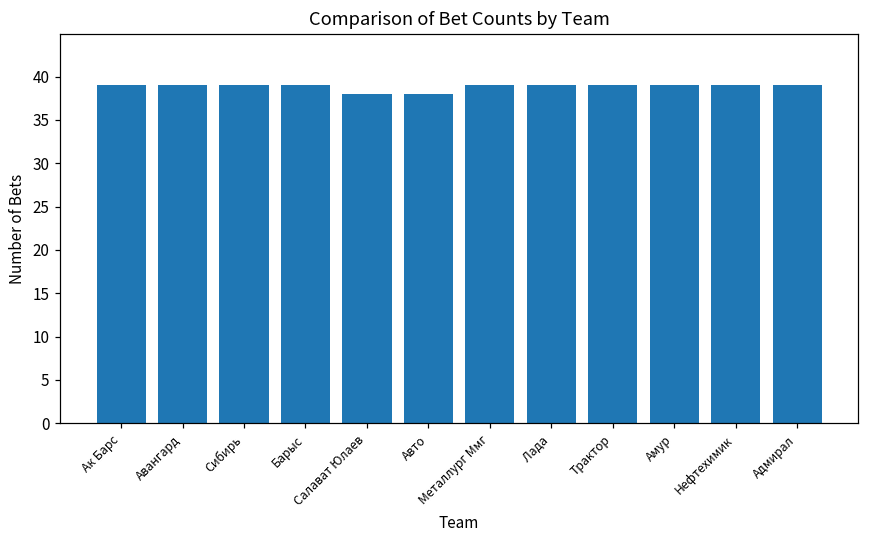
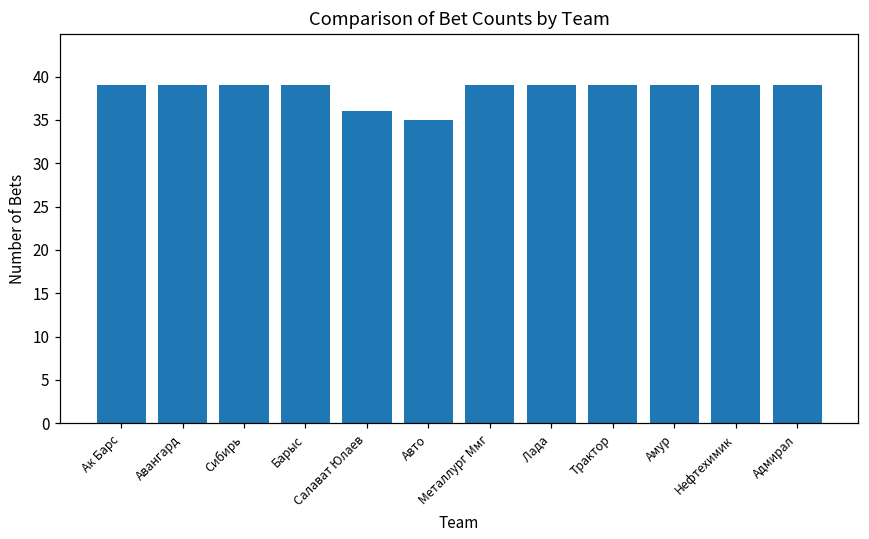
  {
    "Ак Барс": 39,
    "Авангард": 39,
    "Сибирь": 39,
    "Барыс": 39,
-   "Салават Юлаев": 38,
-   "Авто": 38,
+   "Салават Юлаев": 36,
+   "Авто": 35,
    "Металлург Ммг": 39,
    "Лада": 39,
    "Трактор": 39,
    "Амур": 39,
    "Нефтехимик": 39,
    "Адмирал": 39
  }
